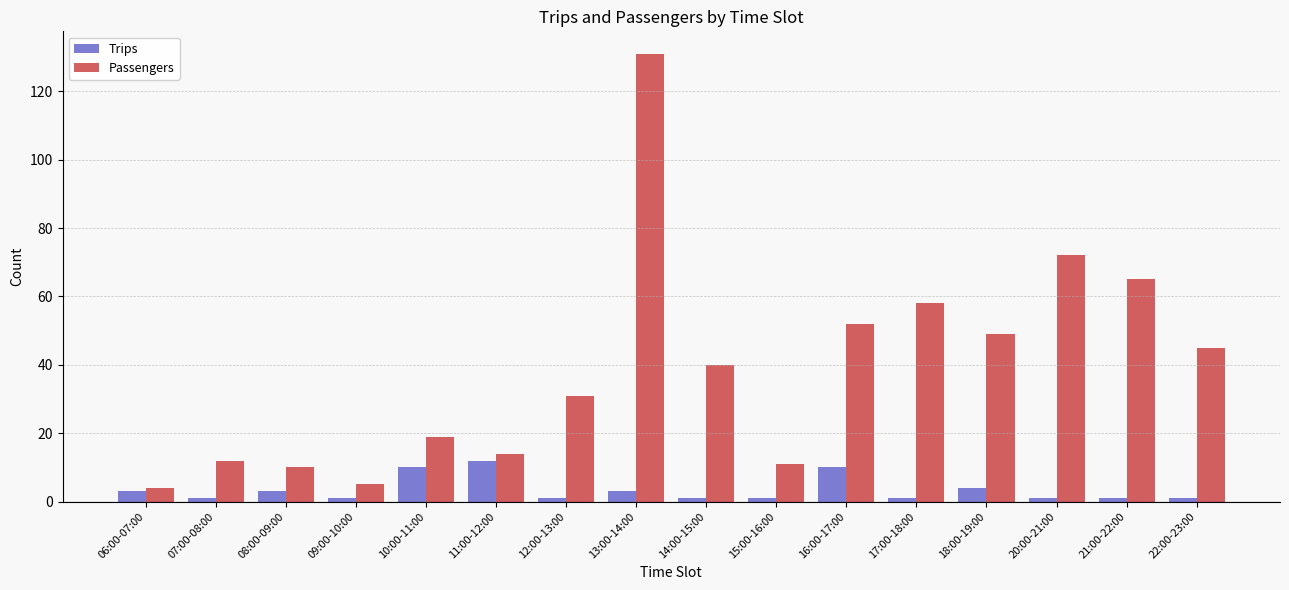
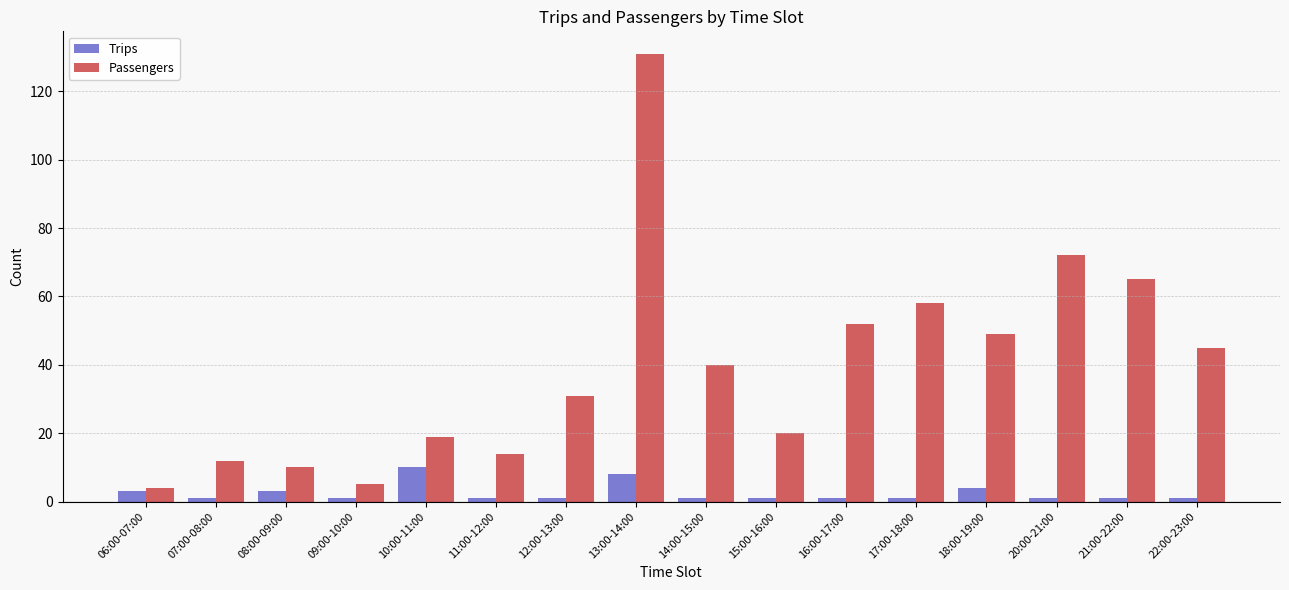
  {
    "Trips": {
      "06:00-07:00": 3,
      "07:00-08:00": 1,
      "08:00-09:00": 3,
      "09:00-10:00": 1,
      "10:00-11:00": 10,
-     "11:00-12:00": 12,
+     "11:00-12:00": 1,
      "12:00-13:00": 1,
-     "13:00-14:00": 3,
+     "13:00-14:00": 8,
      "14:00-15:00": 1,
      "15:00-16:00": 1,
-     "16:00-17:00": 10,
+     "16:00-17:00": 1,
      "17:00-18:00": 1,
      "18:00-19:00": 4,
      "20:00-21:00": 1,
      "21:00-22:00": 1,
      "22:00-23:00": 1
    },
    "Passengers": {
      "06:00-07:00": 4,
      "07:00-08:00": 12,
      "08:00-09:00": 10,
      "09:00-10:00": 5,
      "10:00-11:00": 19,
      "11:00-12:00": 14,
      "12:00-13:00": 31,
      "13:00-14:00": 131,
      "14:00-15:00": 40,
-     "15:00-16:00": 11,
+     "15:00-16:00": 20,
      "16:00-17:00": 52,
      "17:00-18:00": 58,
      "18:00-19:00": 49,
      "20:00-21:00": 72,
      "21:00-22:00": 65,
      "22:00-23:00": 45
    }
  }
